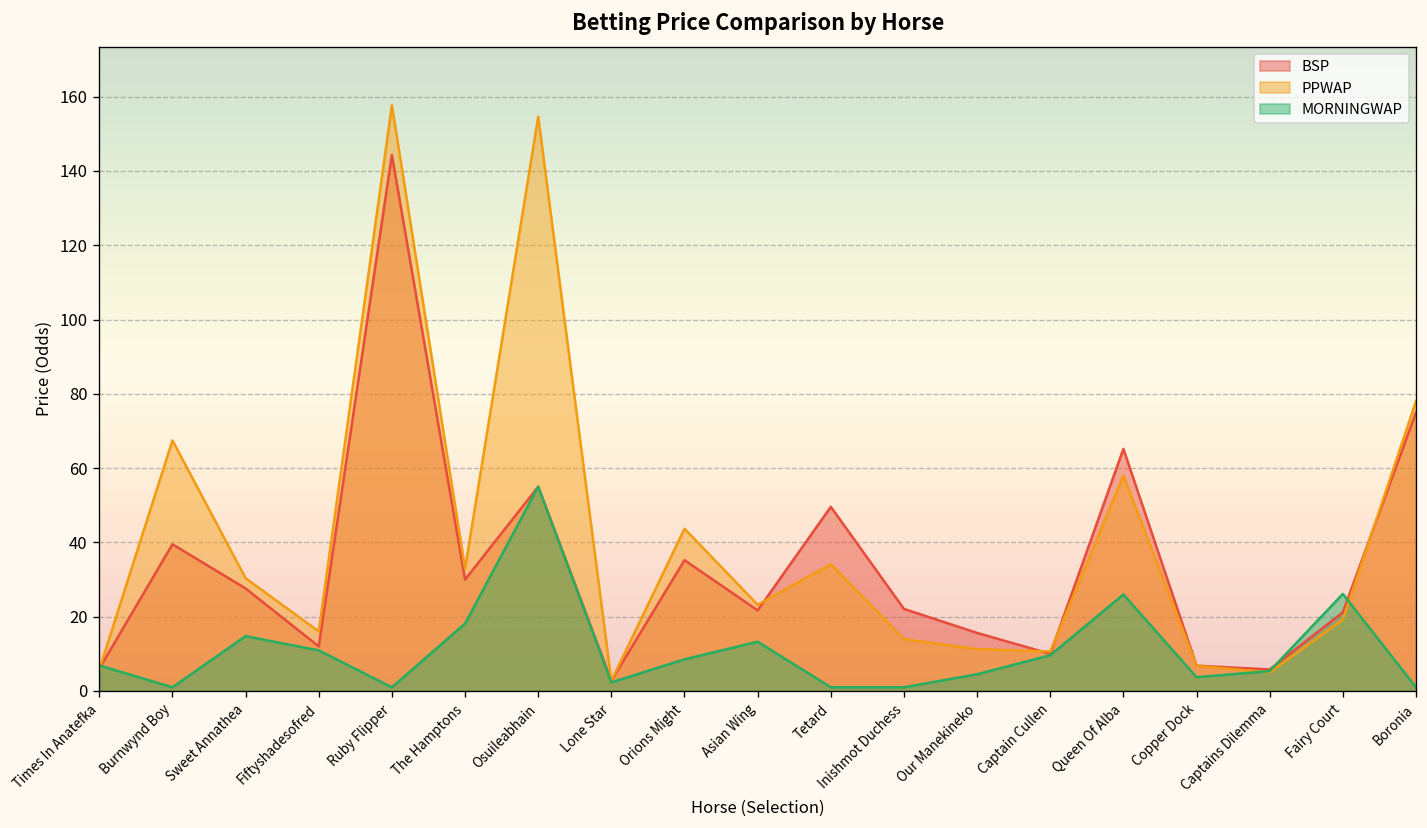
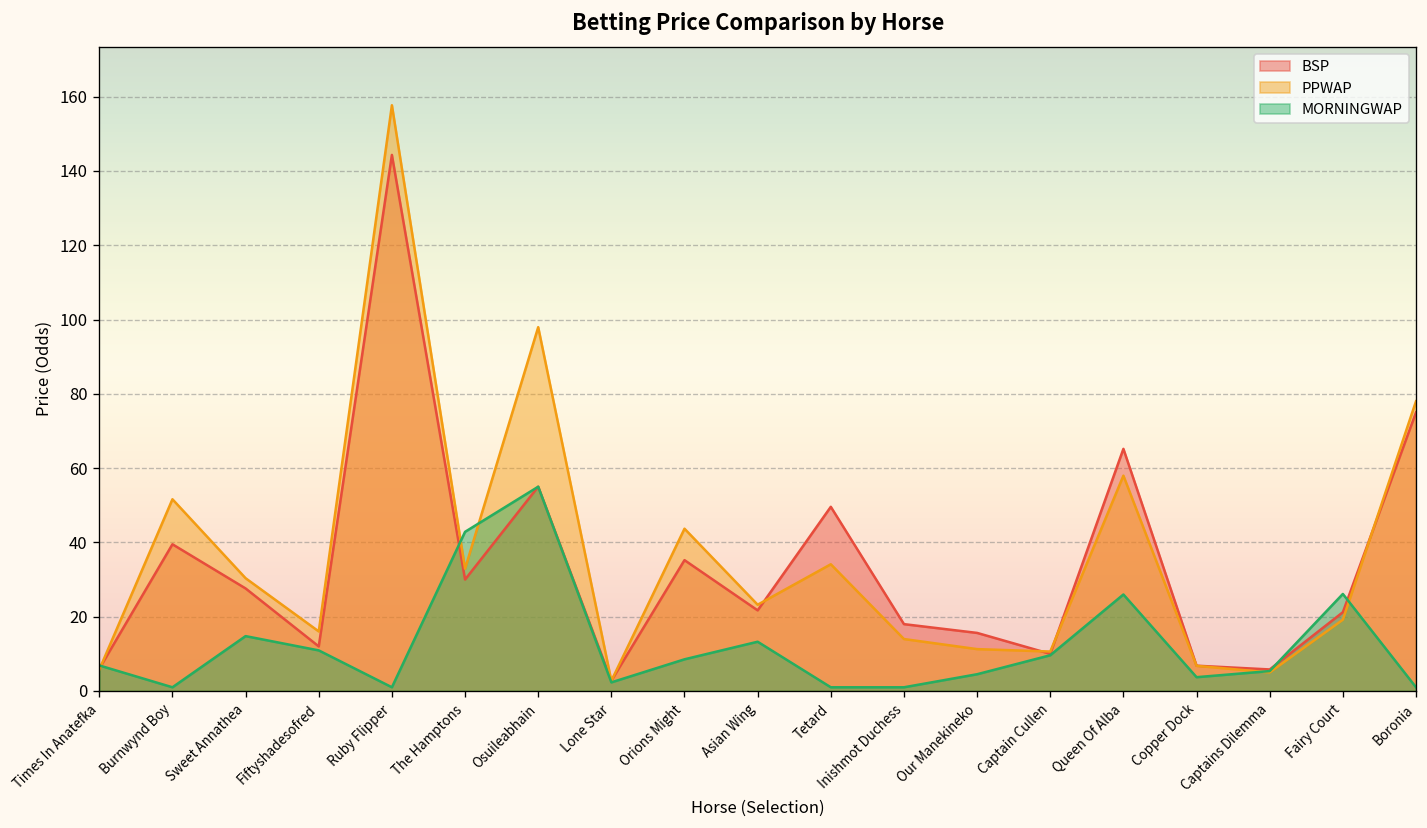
  {
    "BSP": {
      "Burnwynd Boy": 39,
      "Sweet Annathea": 28,
      "Fiftyshadesofred": 12,
      "Ruby Flipper": 144,
      "The Hamptons": 30,
      "Orions Might": 35,
      "Asian Wing": 22,
      "Tetard": 50,
-     "Inishmot Duchess": 22,
+     "Inishmot Duchess": 18,
      "Our Manekineko": 16,
      "Queen Of Alba": 65,
      "Fairy Court": 21,
      "Boronia": 75
    },
    "PPWAP": {
-     "Burnwynd Boy": 67,
+     "Burnwynd Boy": 52,
      "Sweet Annathea": 30,
      "Fiftyshadesofred": 16,
      "Ruby Flipper": 158,
      "The Hamptons": 33,
-     "Osuileabhain": 155,
+     "Osuileabhain": 98,
      "Orions Might": 44,
      "Asian Wing": 23,
      "Tetard": 34,
      "Inishmot Duchess": 14,
      "Our Manekineko": 11,
      "Queen Of Alba": 58,
      "Fairy Court": 19,
      "Boronia": 78
    },
    "MORNINGWAP": {
      "Times In Anatefka": 7,
      "Burnwynd Boy": 1,
      "Sweet Annathea": 15,
      "Fiftyshadesofred": 11,
      "Ruby Flipper": 1,
-     "The Hamptons": 18,
+     "The Hamptons": 43,
      "Orions Might": 9,
      "Asian Wing": 13,
      "Tetard": 1,
      "Inishmot Duchess": 1,
      "Our Manekineko": 5,
      "Queen Of Alba": 26,
      "Copper Dock": 4,
      "Fairy Court": 26,
      "Boronia": 1
    }
  }
